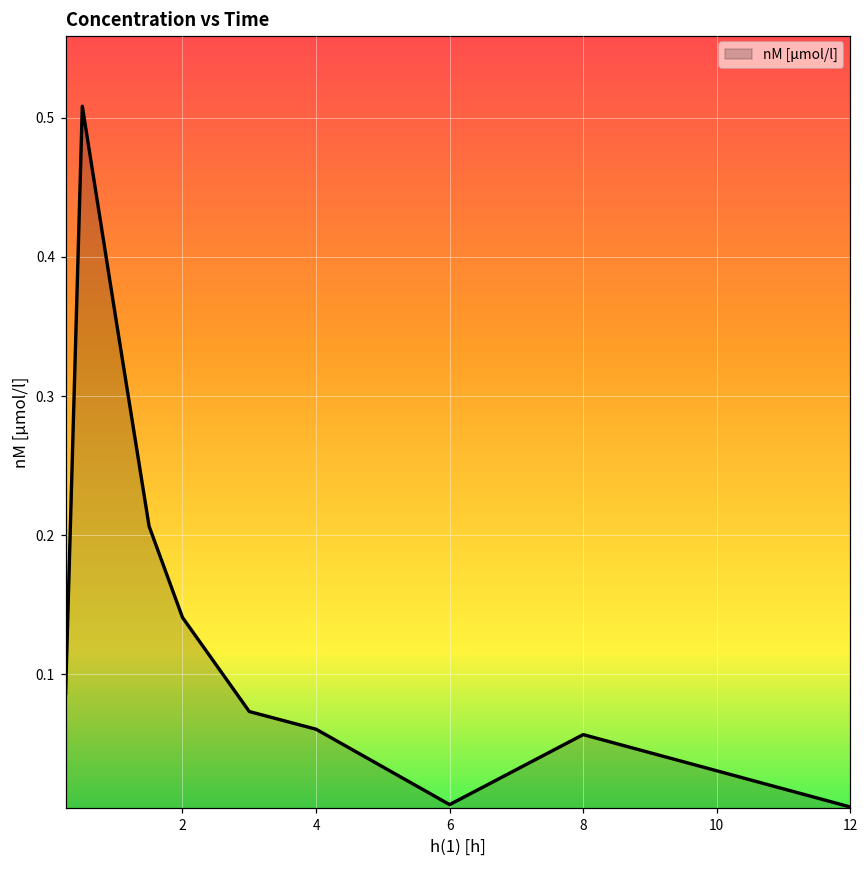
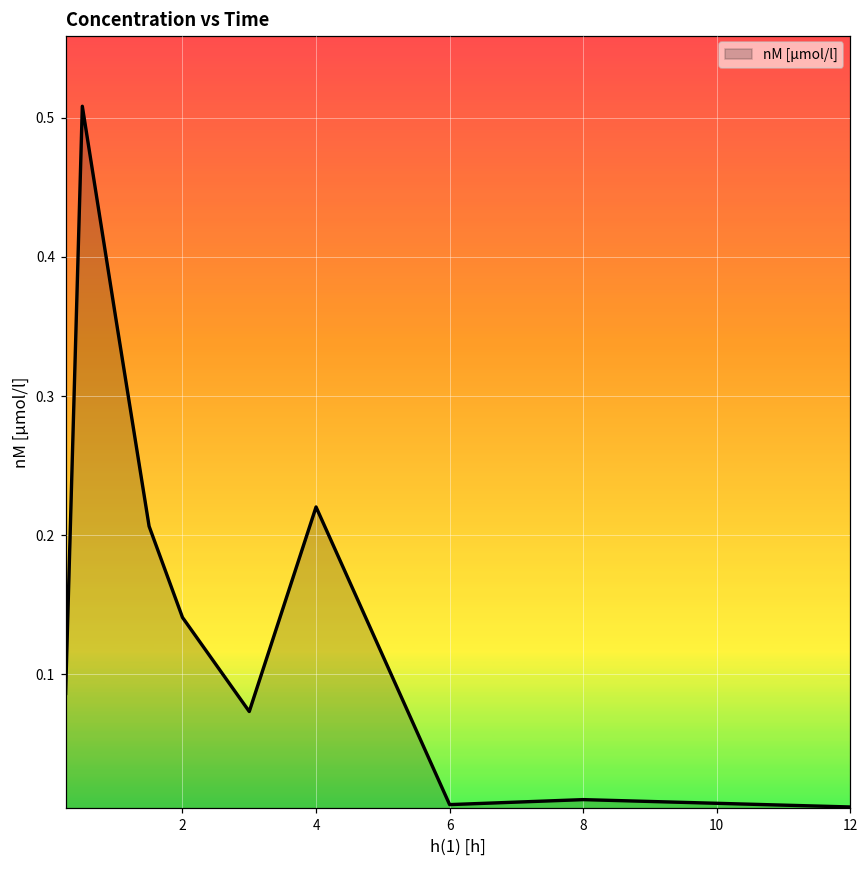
  {
    "2": 0.141,
-   "4": 0.060,
+   "4": 0.220,
    "6": 0.006,
-   "8": 0.056,
+   "8": 0.010,
    "12": 0.004
  }
